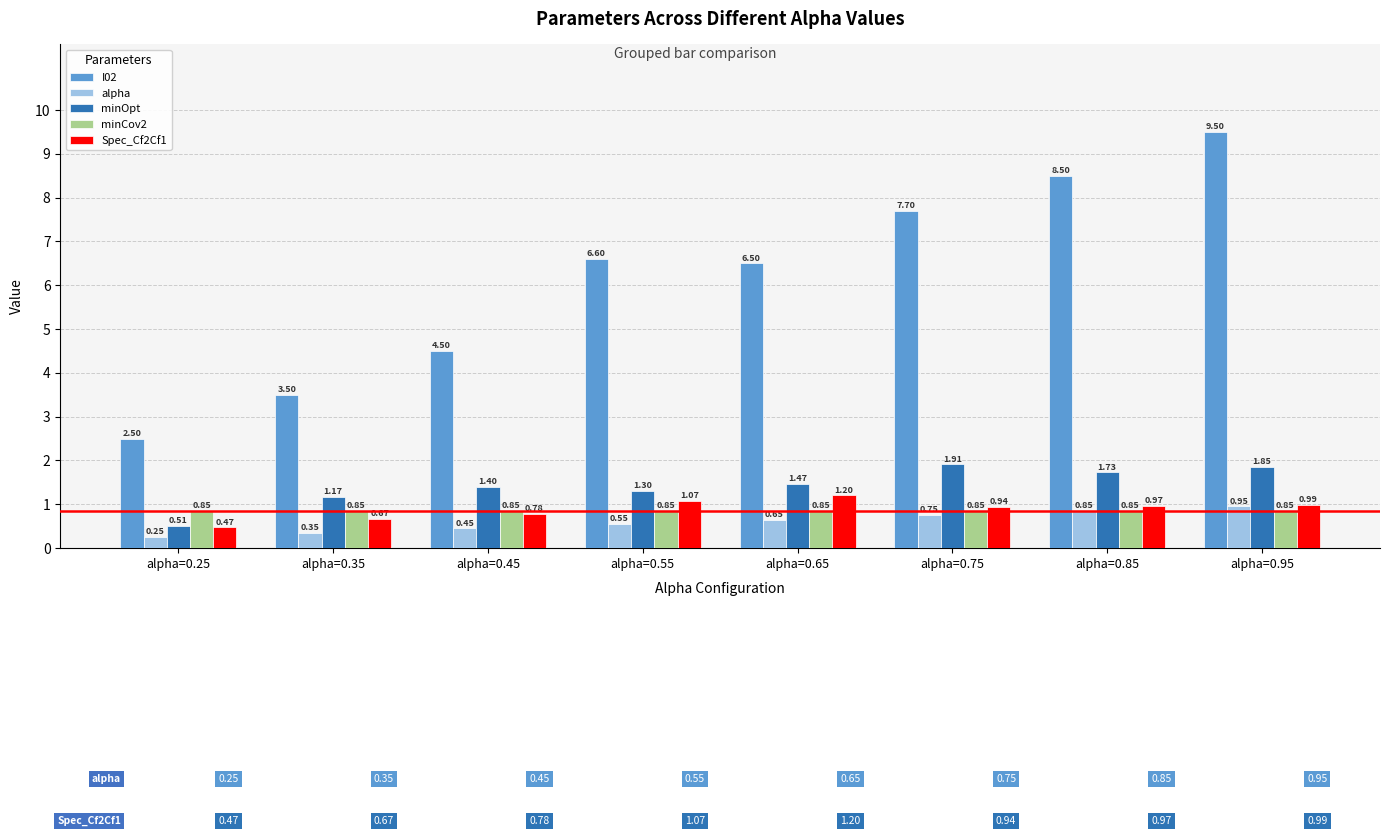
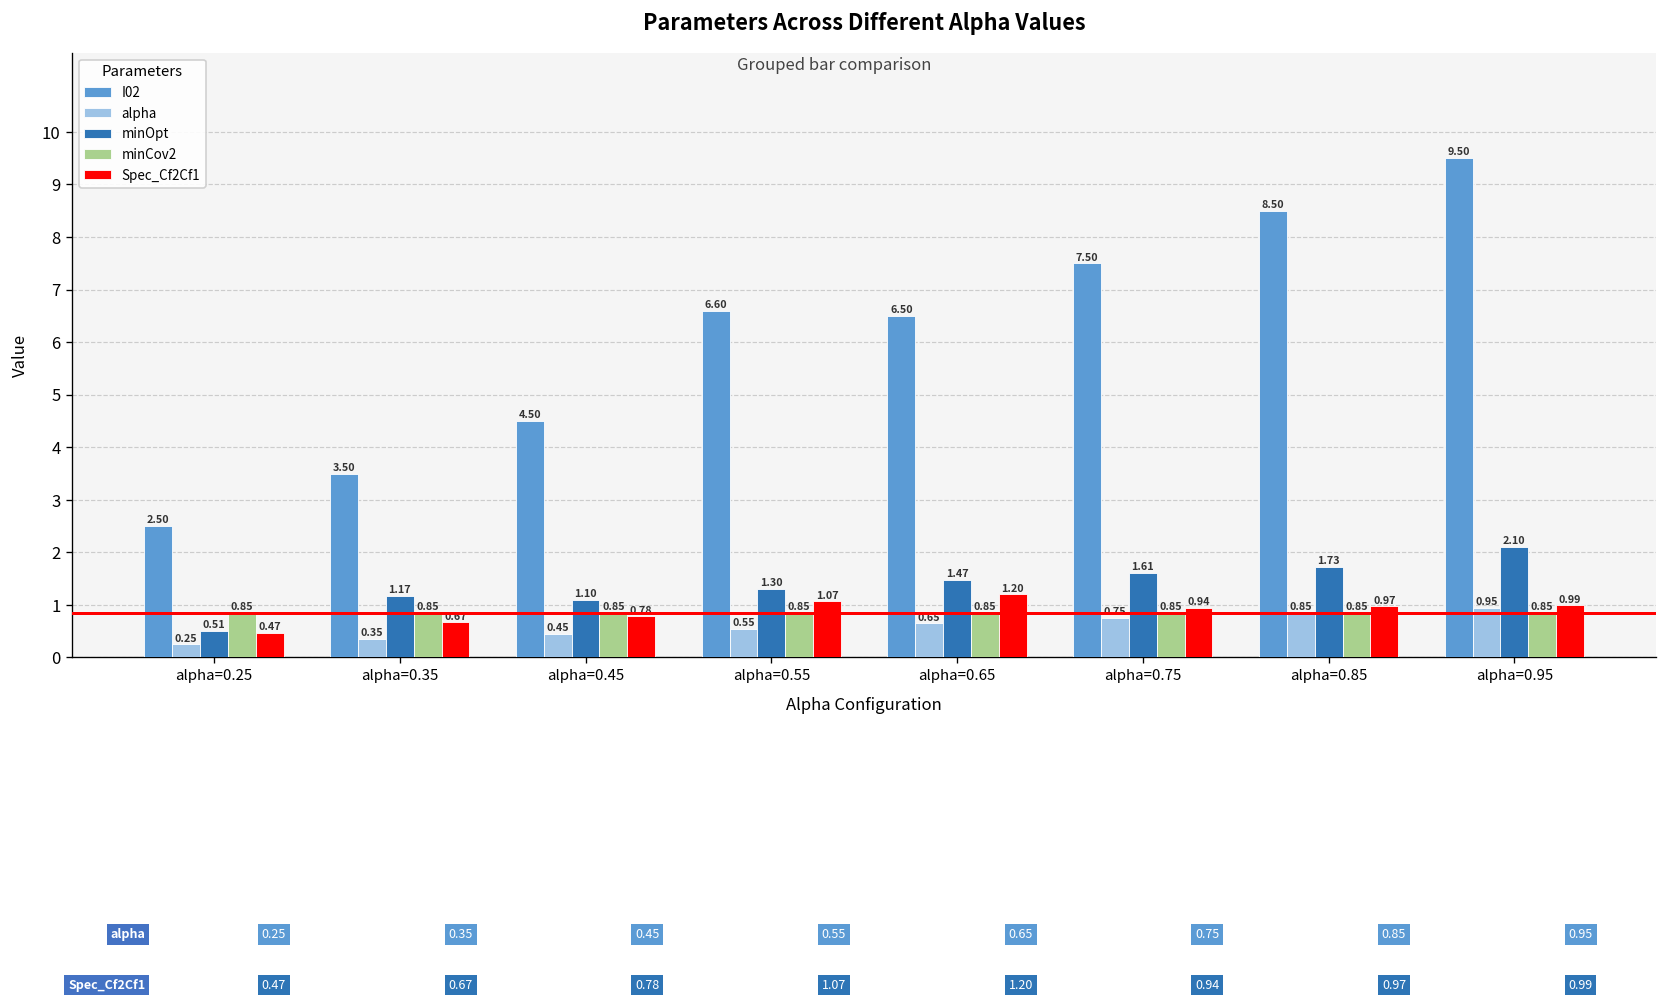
  {
    "I02": {
      "alpha=0.25": 2.50,
      "alpha=0.35": 3.50,
      "alpha=0.45": 4.50,
      "alpha=0.55": 6.60,
      "alpha=0.65": 6.50,
-     "alpha=0.75": 7.70,
+     "alpha=0.75": 7.50,
      "alpha=0.85": 8.50,
      "alpha=0.95": 9.50
    },
    "alpha": {
      "alpha=0.25": 0.25,
      "alpha=0.35": 0.35,
      "alpha=0.45": 0.45,
      "alpha=0.55": 0.55,
      "alpha=0.65": 0.65,
      "alpha=0.75": 0.75,
      "alpha=0.85": 0.85,
      "alpha=0.95": 0.95
    },
    "minOpt": {
      "alpha=0.25": 0.51,
      "alpha=0.35": 1.17,
-     "alpha=0.45": 1.40,
+     "alpha=0.45": 1.10,
      "alpha=0.55": 1.30,
      "alpha=0.65": 1.47,
-     "alpha=0.75": 1.91,
+     "alpha=0.75": 1.61,
      "alpha=0.85": 1.73,
-     "alpha=0.95": 1.85
+     "alpha=0.95": 2.10
    },
    "minCov2": {
      "alpha=0.25": 0.85,
      "alpha=0.35": 0.85,
      "alpha=0.45": 0.85,
      "alpha=0.55": 0.85,
      "alpha=0.65": 0.85,
      "alpha=0.75": 0.85,
      "alpha=0.85": 0.85,
      "alpha=0.95": 0.85
    },
    "Spec_Cf2Cf1": {
      "alpha=0.25": 0.47,
      "alpha=0.35": 0.67,
      "alpha=0.45": 0.78,
      "alpha=0.55": 1.07,
      "alpha=0.65": 1.20,
      "alpha=0.75": 0.94,
      "alpha=0.85": 0.97,
      "alpha=0.95": 0.99
    }
  }
